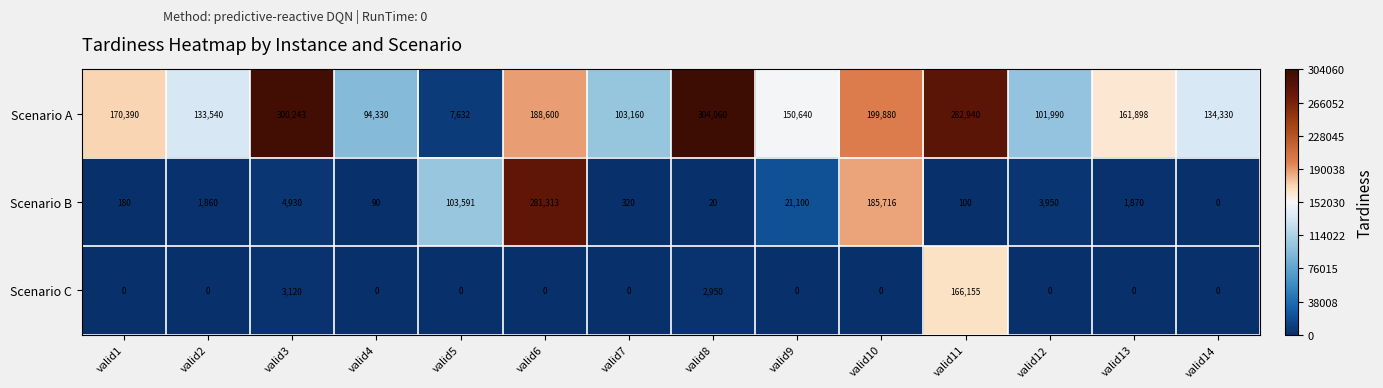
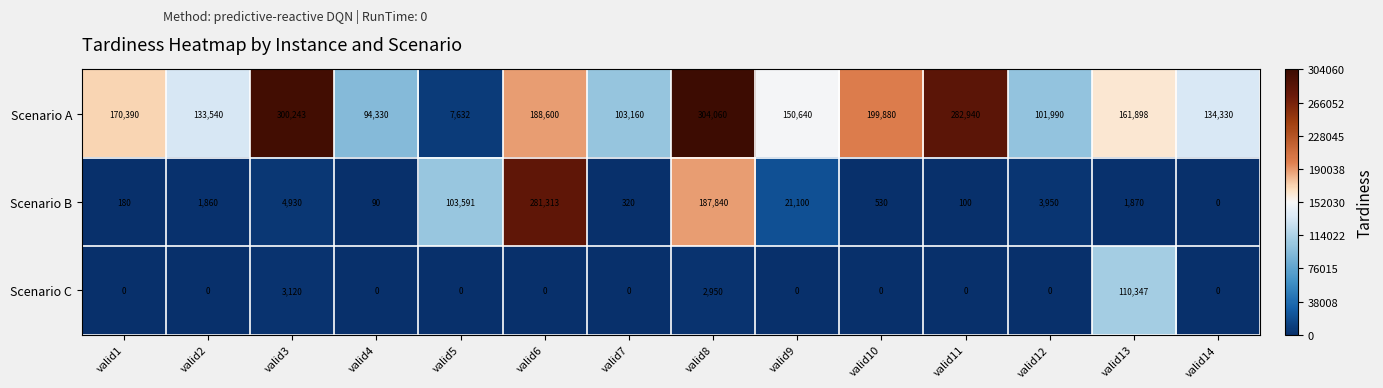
  {
    "Scenario A": {
      "valid1": "170,390",
      "valid2": "133,540",
      "valid3": "300,243",
      "valid4": "94,330",
      "valid5": "7,632",
      "valid6": "188,600",
      "valid7": "103,160",
      "valid8": "304,060",
      "valid9": "150,640",
      "valid10": "199,880",
      "valid11": "282,940",
      "valid12": "101,990",
      "valid13": "161,898",
      "valid14": "134,330"
    },
    "Scenario B": {
      "valid1": "180",
      "valid2": "1,860",
      "valid3": "4,930",
      "valid4": "90",
      "valid5": "103,591",
      "valid6": "281,313",
      "valid7": "320",
-     "valid8": "20",
+     "valid8": "187,840",
      "valid9": "21,100",
-     "valid10": "185,716",
+     "valid10": "530",
      "valid11": "100",
      "valid12": "3,950",
      "valid13": "1,870",
      "valid14": "0"
    },
    "Scenario C": {
      "valid1": "0",
      "valid2": "0",
      "valid3": "3,120",
      "valid4": "0",
      "valid5": "0",
      "valid6": "0",
      "valid7": "0",
      "valid8": "2,950",
      "valid9": "0",
      "valid10": "0",
-     "valid11": "166,155",
+     "valid11": "0",
      "valid12": "0",
-     "valid13": "0",
+     "valid13": "110,347",
      "valid14": "0"
    }
  }
